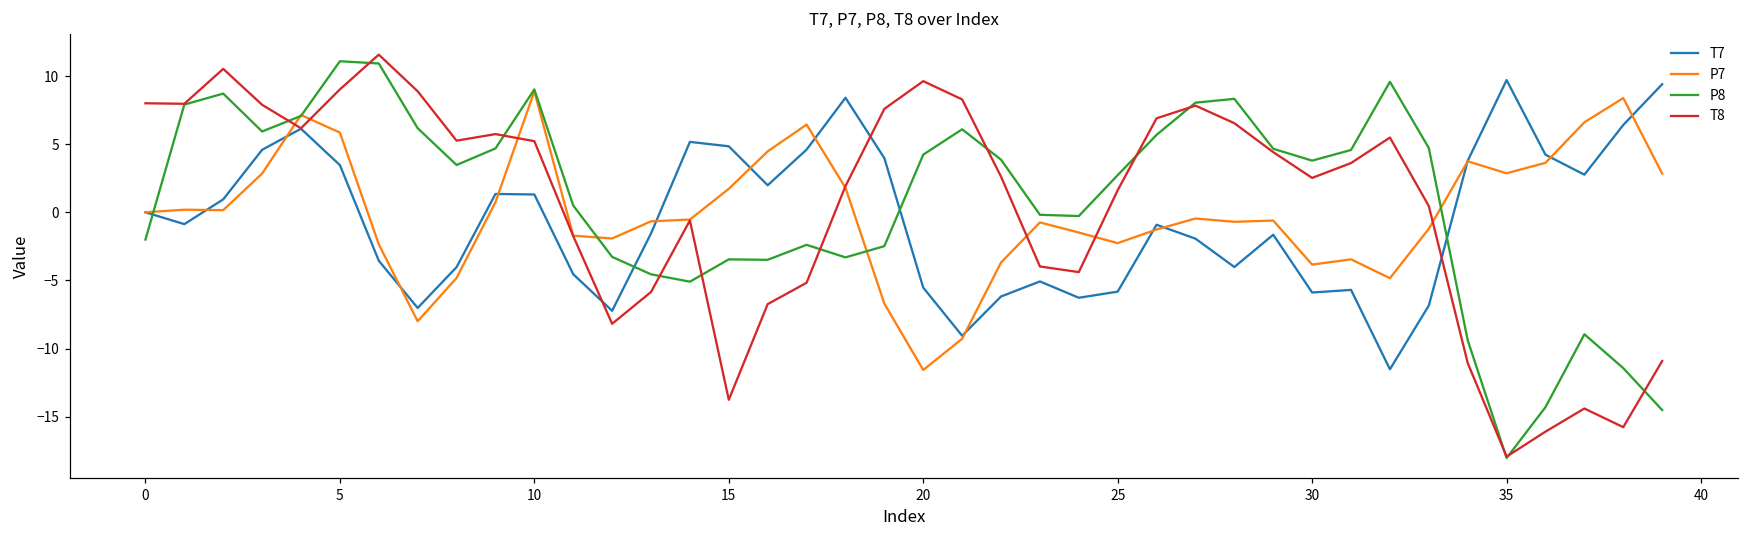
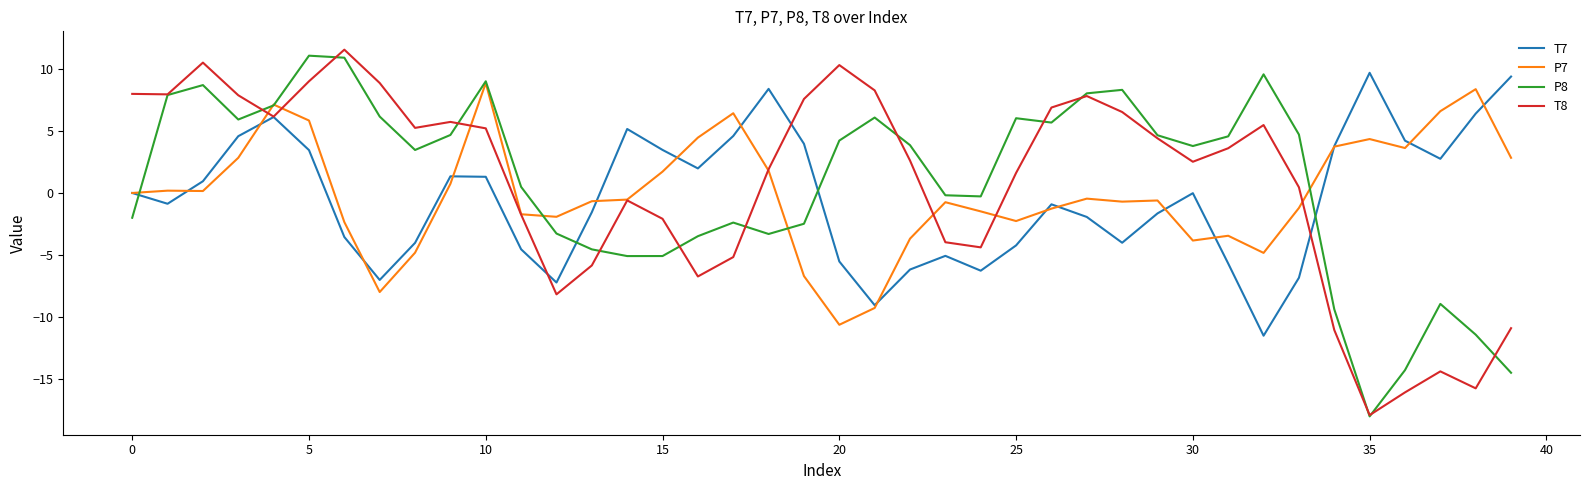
  {
    "T7": {
      "5": 3.5,
      "10": 1.3,
-     "15": 4.8,
+     "15": 3.5,
      "20": -5.5,
-     "25": -5.8,
-     "30": -5.9,
+     "25": -4.2,
+     "30": 0.0,
      "35": 9.7
    },
    "P7": {
      "5": 5.8,
      "15": 1.7,
-     "20": -11.6,
+     "20": -10.6,
      "25": -2.3,
      "30": -3.8,
-     "35": 2.9
+     "35": 4.4
    },
    "P8": {
      "0": -2.0,
      "5": 11.1,
-     "15": -3.5,
+     "15": -5.1,
      "20": 4.2,
-     "25": 2.7,
+     "25": 6.0,
      "30": 3.8
    },
    "T8": {
      "0": 8.0,
      "5": 9.0,
      "10": 5.2,
-     "15": -13.8,
-     "20": 9.6,
+     "15": -2.1,
+     "20": 10.3,
      "25": 1.6,
      "30": 2.5
    }
  }
